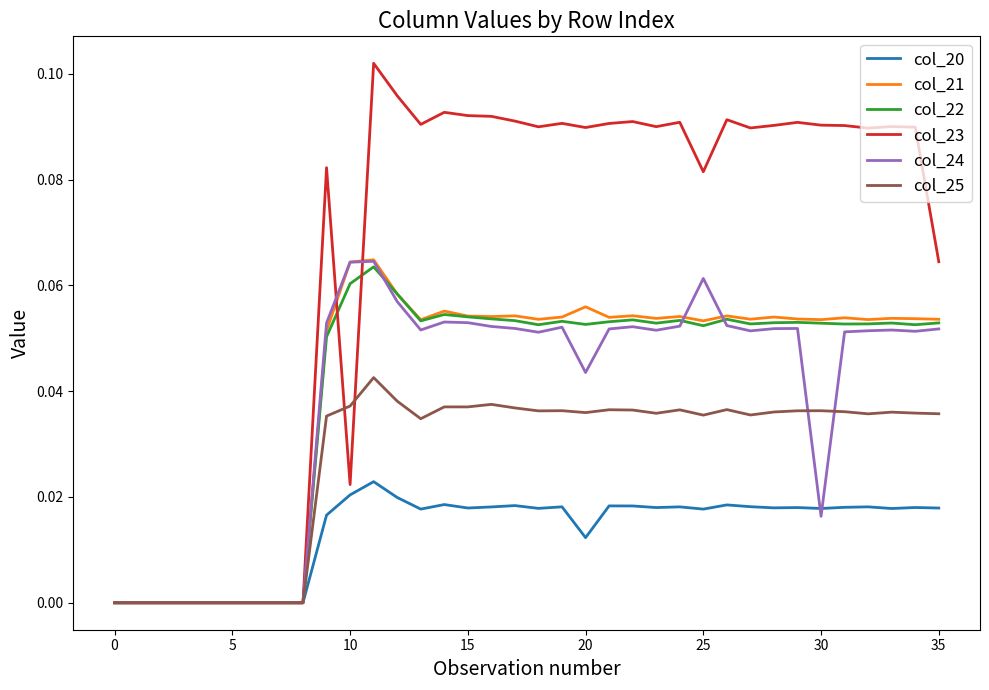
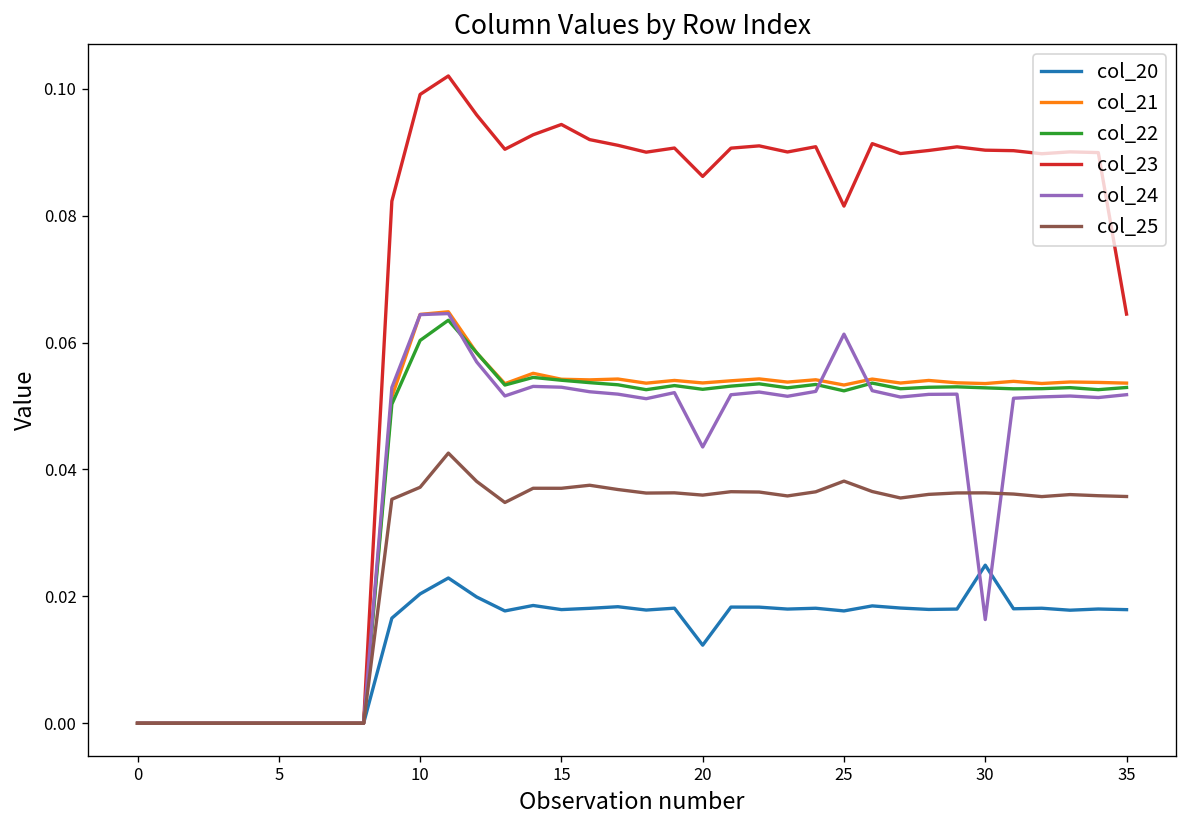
  {
    "col_20": {
      "10": 0.020,
      "15": 0.018,
      "20": 0.012,
      "25": 0.018,
-     "30": 0.018,
+     "30": 0.025,
      "35": 0.018
    },
    "col_21": {
-     "20": 0.056,
+     "20": 0.054,
      "25": 0.053,
      "30": 0.054,
      "35": 0.054
    },
    "col_22": {
      "10": 0.060,
      "20": 0.053,
      "25": 0.052,
      "30": 0.053,
      "35": 0.053
    },
    "col_23": {
-     "10": 0.022,
-     "15": 0.092,
-     "20": 0.090,
+     "10": 0.099,
+     "15": 0.094,
+     "20": 0.086,
      "25": 0.081,
      "30": 0.090,
      "35": 0.064
    },
    "col_24": {
      "15": 0.053,
      "20": 0.044,
      "25": 0.061,
      "30": 0.016,
      "35": 0.052
    },
    "col_25": {
      "10": 0.037,
      "15": 0.037,
      "20": 0.036,
-     "25": 0.035,
+     "25": 0.038,
      "30": 0.036,
      "35": 0.036
    }
  }
